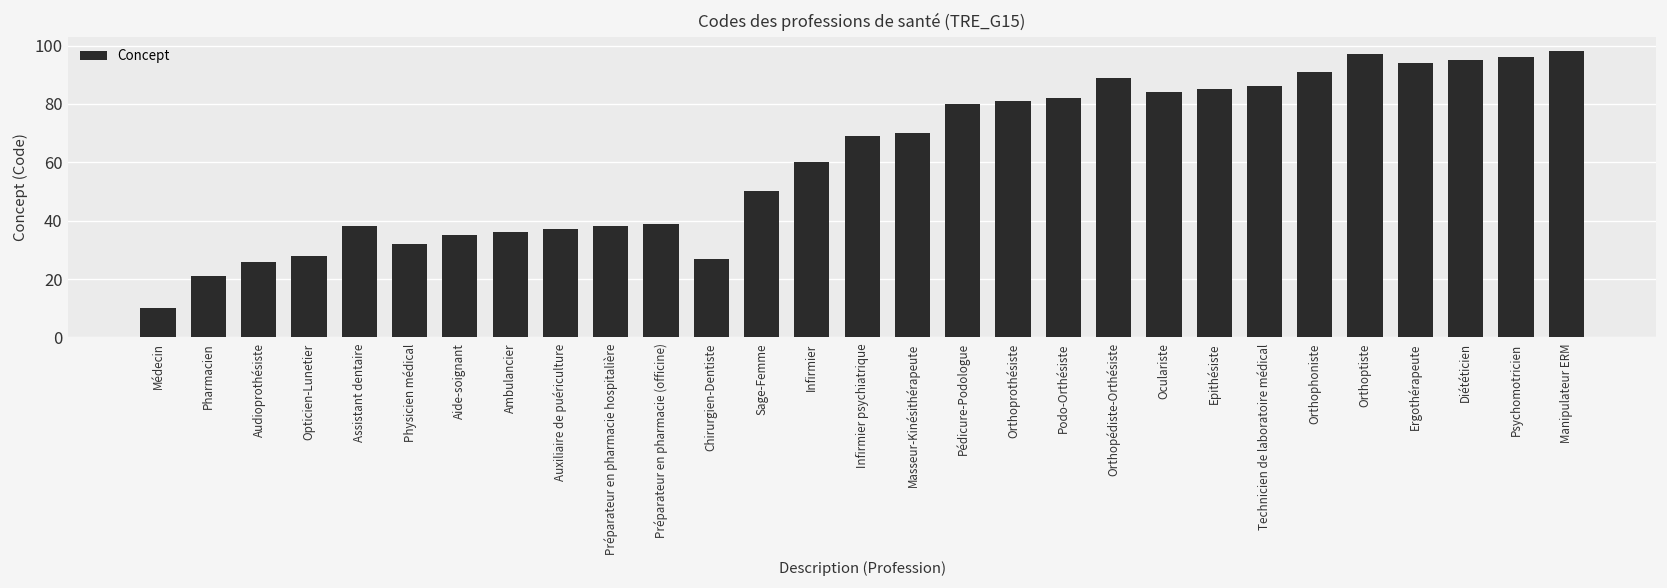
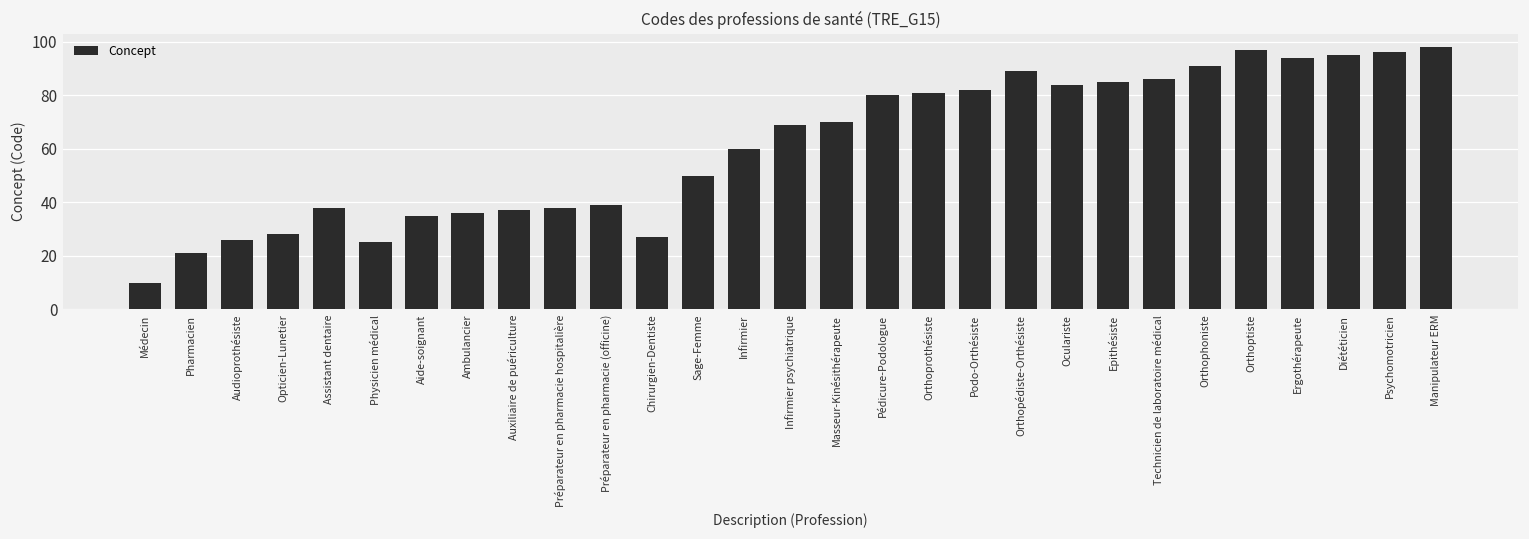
  {
    "Médecin": 10,
    "Pharmacien": 21,
    "Audioprothésiste": 26,
    "Opticien-Lunetier": 28,
    "Assistant dentaire": 38,
-   "Physicien médical": 32,
+   "Physicien médical": 25,
    "Aide-soignant": 35,
    "Ambulancier": 36,
    "Auxiliaire de puériculture": 37,
    "Préparateur en pharmacie hospitalière": 38,
    "Préparateur en pharmacie (officine)": 39,
    "Chirurgien-Dentiste": 27,
    "Sage-Femme": 50,
    "Infirmier": 60,
    "Infirmier psychiatrique": 69,
    "Masseur-Kinésithérapeute": 70,
    "Pédicure-Podologue": 80,
    "Orthoprothésiste": 81,
    "Podo-Orthésiste": 82,
    "Orthopédiste-Orthésiste": 89,
    "Oculariste": 84,
    "Epithésiste": 85,
    "Technicien de laboratoire médical": 86,
    "Orthophoniste": 91,
    "Orthoptiste": 97,
    "Ergothérapeute": 94,
    "Diététicien": 95,
    "Psychomotricien": 96,
    "Manipulateur ERM": 98
  }
